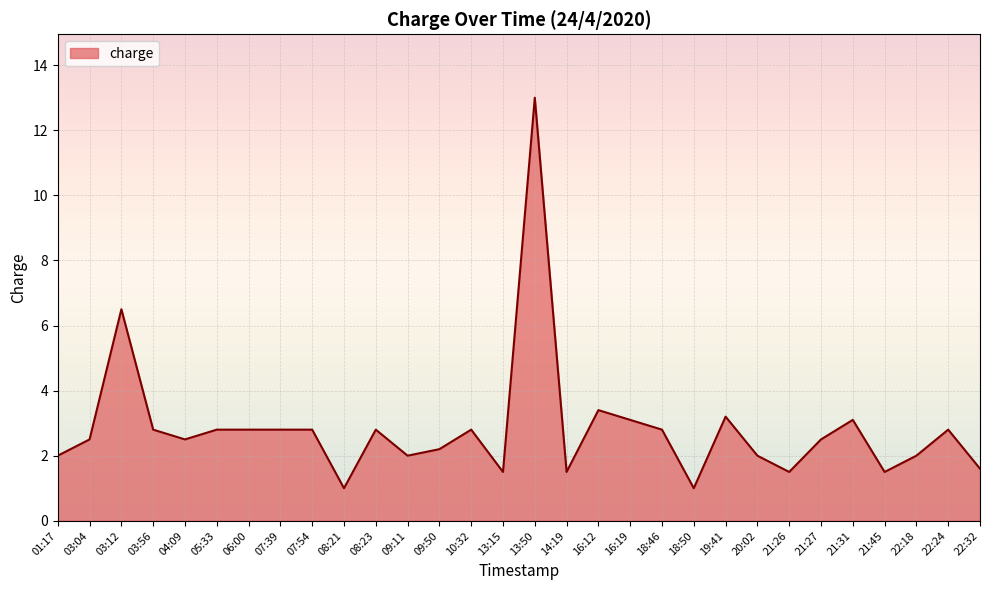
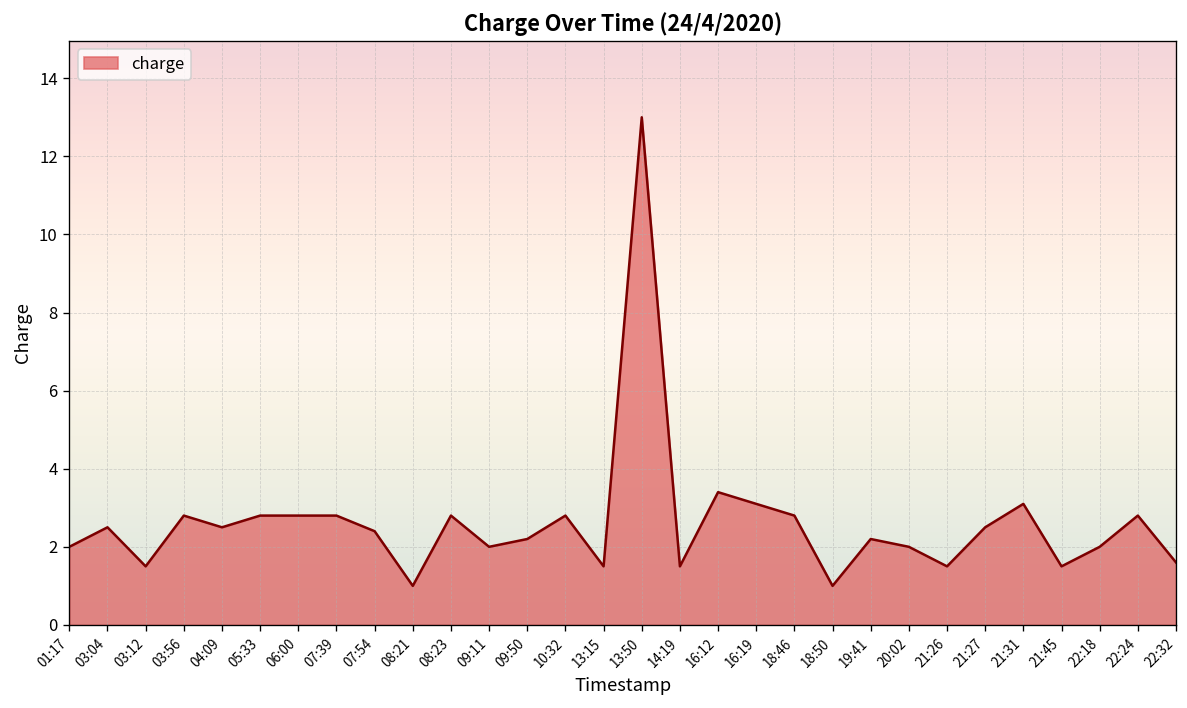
  {
    "01:17": 2.0,
    "03:04": 2.5,
-   "03:12": 6.5,
+   "03:12": 1.5,
    "03:56": 2.8,
    "04:09": 2.5,
    "05:33": 2.8,
    "06:00": 2.8,
    "07:39": 2.8,
-   "07:54": 2.8,
+   "07:54": 2.4,
    "08:21": 1.0,
    "08:23": 2.8,
    "09:11": 2.0,
    "09:50": 2.2,
    "10:32": 2.8,
    "13:15": 1.5,
    "13:50": 13.0,
    "14:19": 1.5,
    "16:12": 3.4,
    "16:19": 3.1,
    "18:46": 2.8,
    "18:50": 1.0,
-   "19:41": 3.2,
+   "19:41": 2.2,
    "20:02": 2.0,
    "21:26": 1.5,
    "21:27": 2.5,
    "21:31": 3.1,
    "21:45": 1.5,
    "22:18": 2.0,
    "22:24": 2.8,
    "22:32": 1.6
  }
